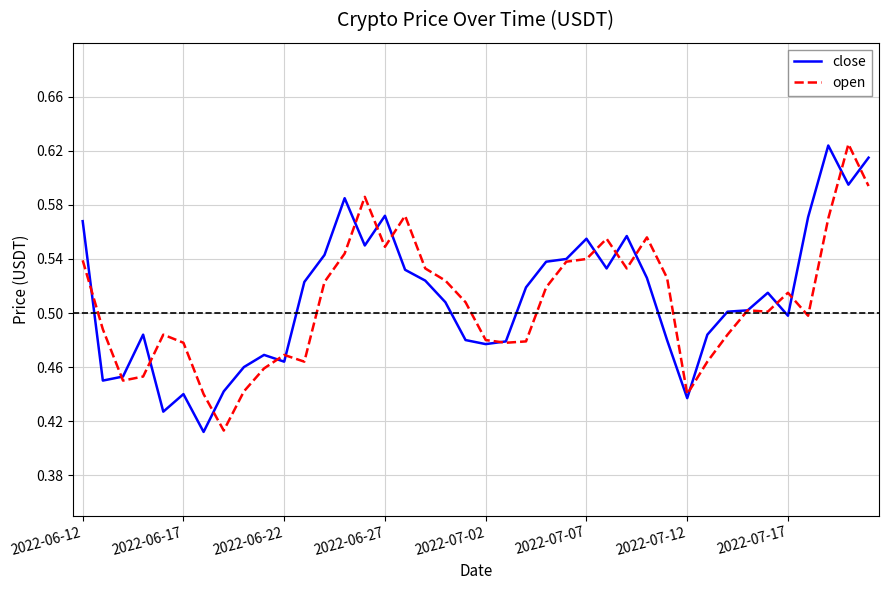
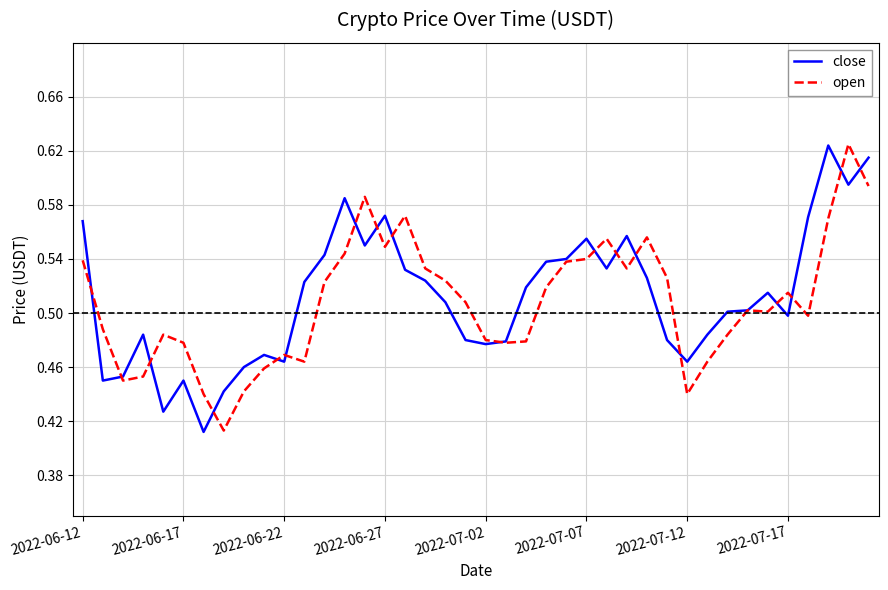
  {
    "close": {
      "2022-06-12": 0.568,
-     "2022-06-17": 0.44,
+     "2022-06-17": 0.45,
      "2022-06-22": 0.464,
      "2022-06-27": 0.572,
      "2022-07-02": 0.477,
      "2022-07-07": 0.555,
-     "2022-07-12": 0.437,
+     "2022-07-12": 0.464,
      "2022-07-17": 0.498
    },
    "open": {
      "2022-06-12": 0.539,
      "2022-06-17": 0.478,
      "2022-06-22": 0.469,
      "2022-06-27": 0.549,
      "2022-07-02": 0.480,
      "2022-07-07": 0.540,
      "2022-07-12": 0.440,
      "2022-07-17": 0.515
    }
  }
